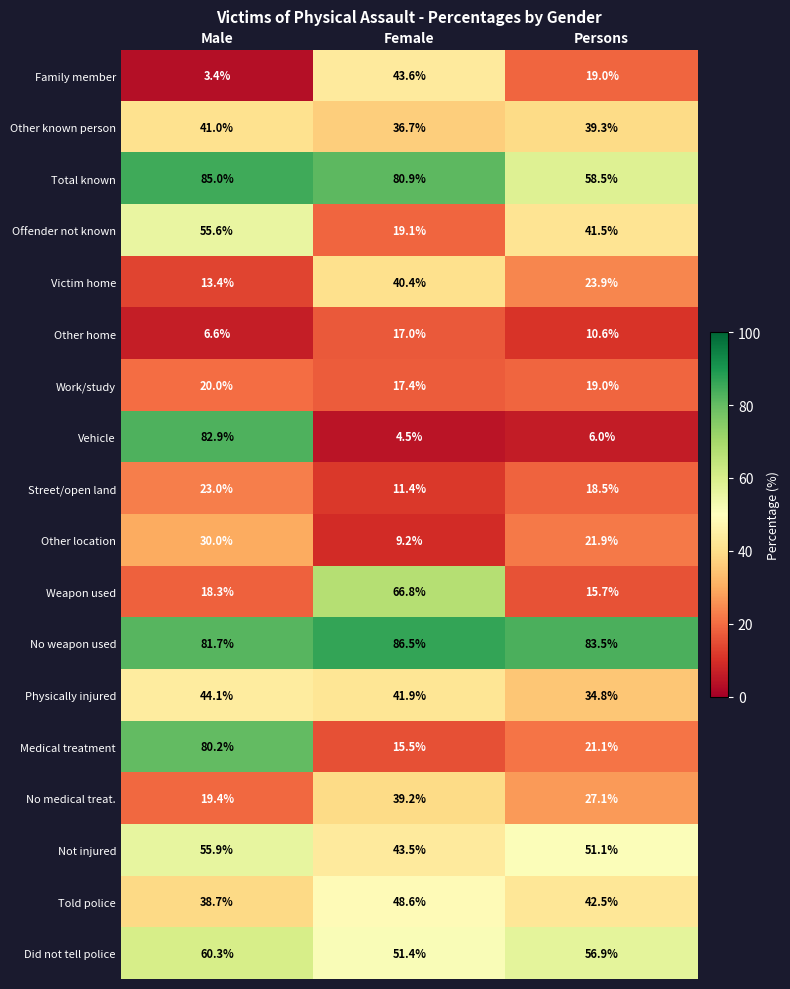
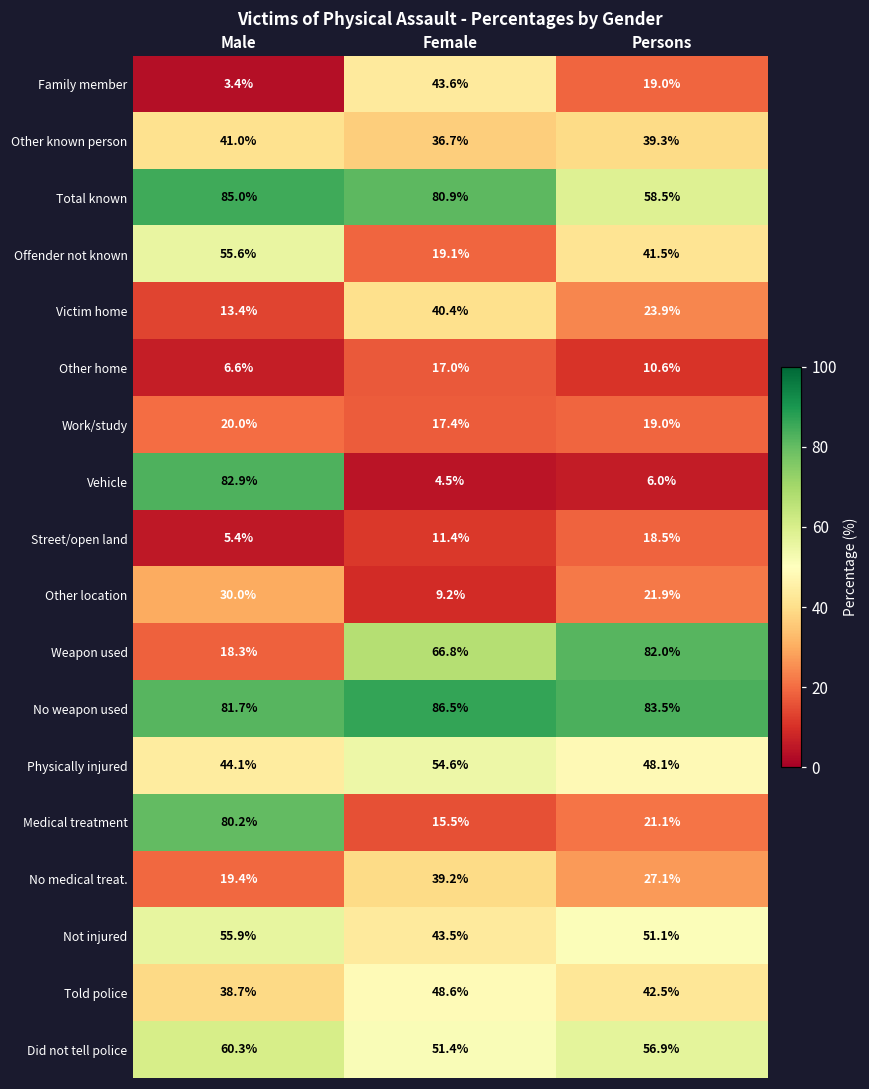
  {
    "Family member": {
      "Male": "3.4%",
      "Female": "43.6%",
      "Persons": "19.0%"
    },
    "Other known person": {
      "Male": "41.0%",
      "Female": "36.7%",
      "Persons": "39.3%"
    },
    "Total known": {
      "Male": "85.0%",
      "Female": "80.9%",
      "Persons": "58.5%"
    },
    "Offender not known": {
      "Male": "55.6%",
      "Female": "19.1%",
      "Persons": "41.5%"
    },
    "Victim home": {
      "Male": "13.4%",
      "Female": "40.4%",
      "Persons": "23.9%"
    },
    "Other home": {
      "Male": "6.6%",
      "Female": "17.0%",
      "Persons": "10.6%"
    },
    "Work/study": {
      "Male": "20.0%",
      "Female": "17.4%",
      "Persons": "19.0%"
    },
    "Vehicle": {
      "Male": "82.9%",
      "Female": "4.5%",
      "Persons": "6.0%"
    },
    "Street/open land": {
-     "Male": "23.0%",
+     "Male": "5.4%",
      "Female": "11.4%",
      "Persons": "18.5%"
    },
    "Other location": {
      "Male": "30.0%",
      "Female": "9.2%",
      "Persons": "21.9%"
    },
    "Weapon used": {
      "Male": "18.3%",
      "Female": "66.8%",
-     "Persons": "15.7%"
+     "Persons": "82.0%"
    },
    "No weapon used": {
      "Male": "81.7%",
      "Female": "86.5%",
      "Persons": "83.5%"
    },
    "Physically injured": {
      "Male": "44.1%",
-     "Female": "41.9%",
-     "Persons": "34.8%"
+     "Female": "54.6%",
+     "Persons": "48.1%"
    },
    "Medical treatment": {
      "Male": "80.2%",
      "Female": "15.5%",
      "Persons": "21.1%"
    },
    "No medical treat.": {
      "Male": "19.4%",
      "Female": "39.2%",
      "Persons": "27.1%"
    },
    "Not injured": {
      "Male": "55.9%",
      "Female": "43.5%",
      "Persons": "51.1%"
    },
    "Told police": {
      "Male": "38.7%",
      "Female": "48.6%",
      "Persons": "42.5%"
    },
    "Did not tell police": {
      "Male": "60.3%",
      "Female": "51.4%",
      "Persons": "56.9%"
    }
  }
